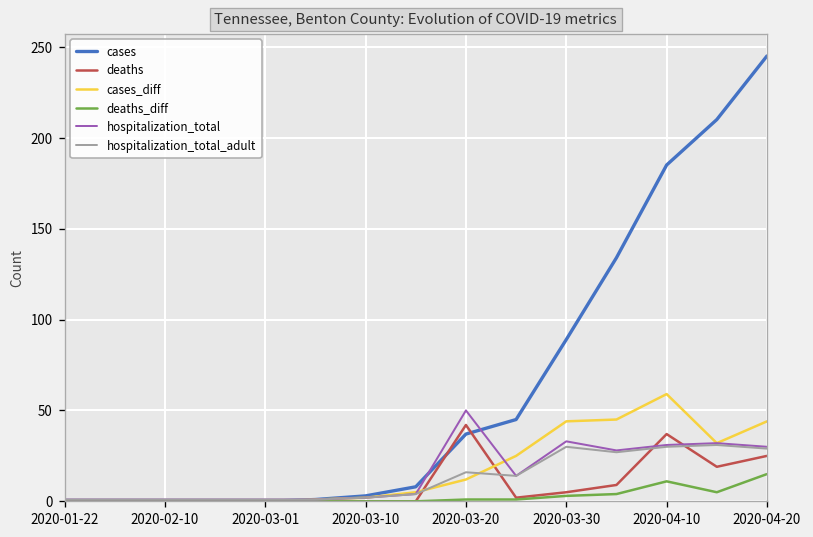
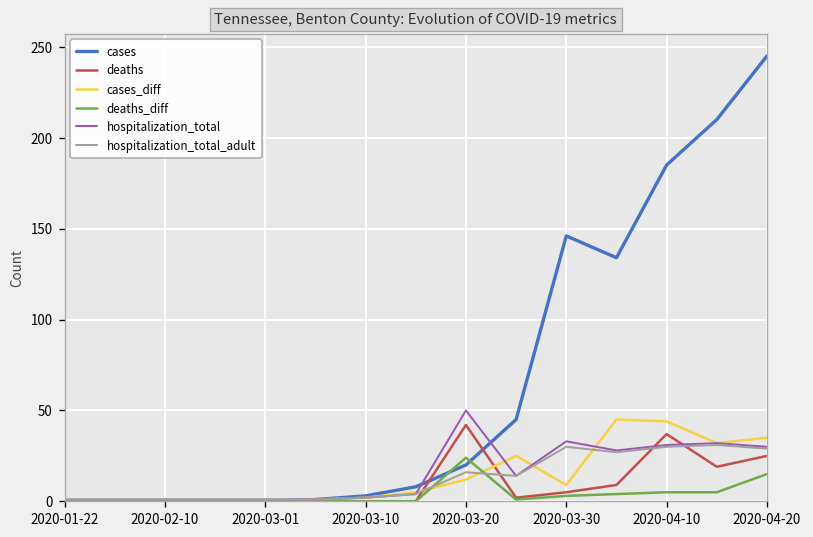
  {
    "cases": {
-     "2020-03-20": 37,
-     "2020-03-30": 89,
+     "2020-03-20": 20,
+     "2020-03-30": 146,
      "2020-04-10": 185,
      "2020-04-20": 245
    },
    "deaths": {
      "2020-03-20": 42,
      "2020-03-30": 5,
      "2020-04-10": 37,
      "2020-04-20": 25
    },
    "cases_diff": {
      "2020-03-20": 12,
-     "2020-03-30": 44,
-     "2020-04-10": 59,
-     "2020-04-20": 44
+     "2020-03-30": 9,
+     "2020-04-10": 44,
+     "2020-04-20": 35
    },
    "deaths_diff": {
-     "2020-03-20": 1,
+     "2020-03-20": 24,
      "2020-03-30": 3,
-     "2020-04-10": 11,
+     "2020-04-10": 5,
      "2020-04-20": 15
    },
    "hospitalization_total": {
      "2020-03-20": 50,
      "2020-03-30": 33
    },
    "hospitalization_total_adult": {
      "2020-03-20": 16,
      "2020-03-30": 30
    }
  }
